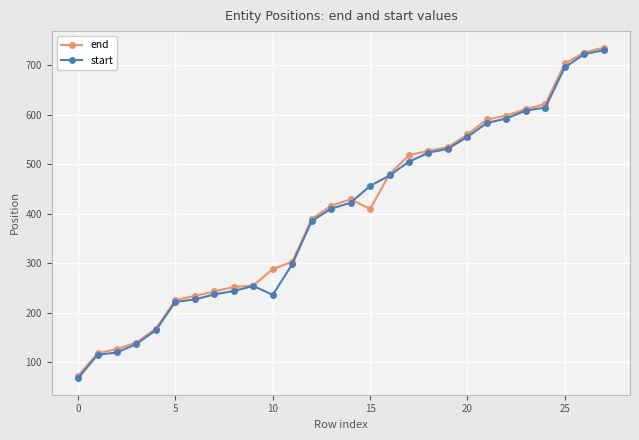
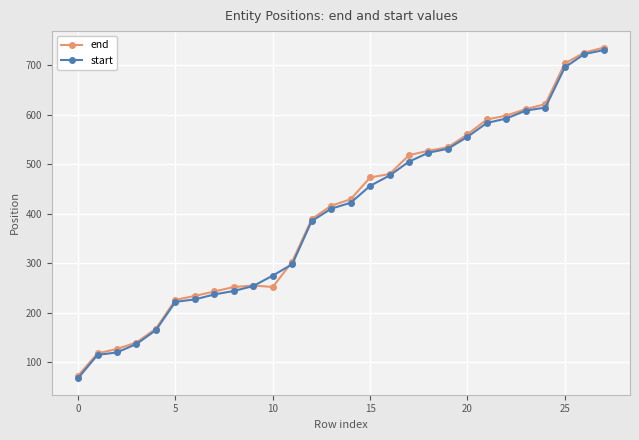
  {
    "end": {
-     "10": 290,
-     "15": 410,
+     "10": 250,
+     "15": 470,
      "25": 700
    },
    "start": {
-     "10": 240,
+     "10": 280,
      "15": 460,
      "25": 700
    }
  }
